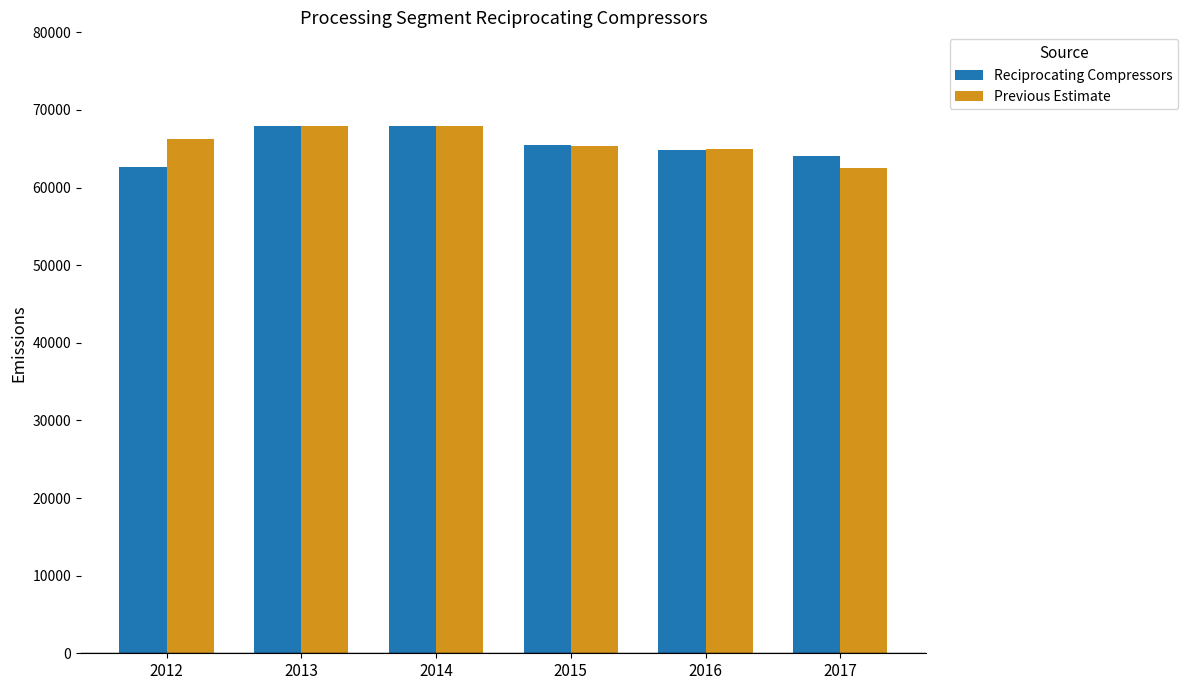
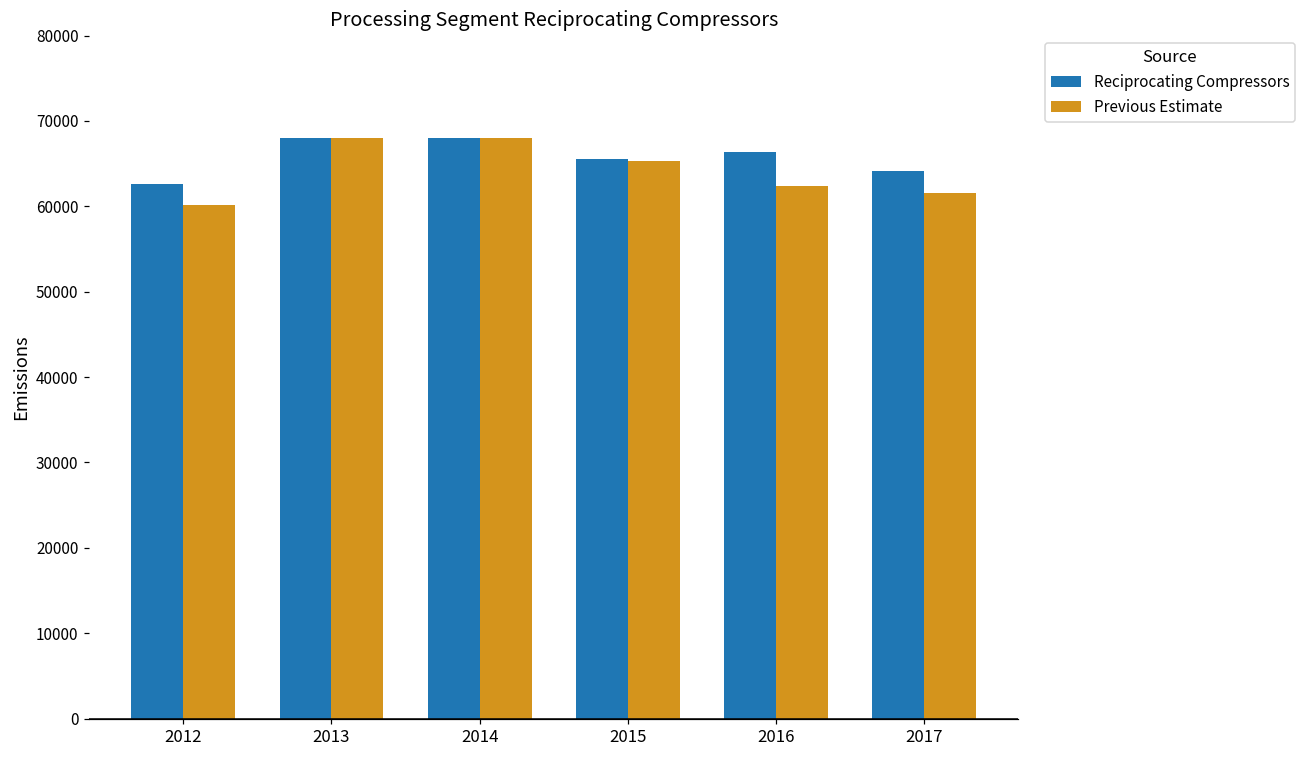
  {
    "Reciprocating Compressors": {
      "2012": 63000,
      "2013": 68000,
      "2014": 68000,
      "2015": 66000,
-     "2016": 65000,
+     "2016": 66000,
      "2017": 64000
    },
    "Previous Estimate": {
-     "2012": 66000,
+     "2012": 60000,
      "2013": 68000,
      "2014": 68000,
      "2015": 65000,
-     "2016": 65000,
-     "2017": 63000
+     "2016": 62000,
+     "2017": 62000
    }
  }
